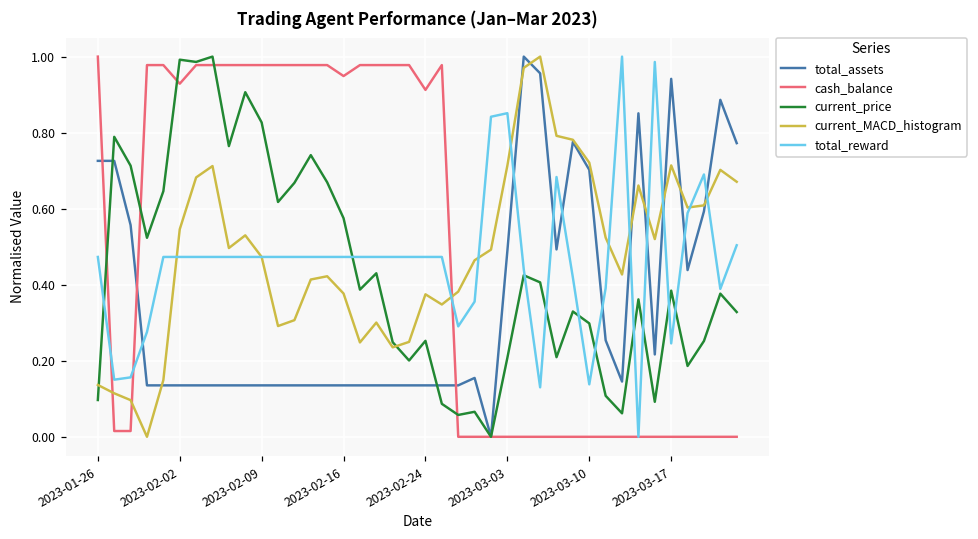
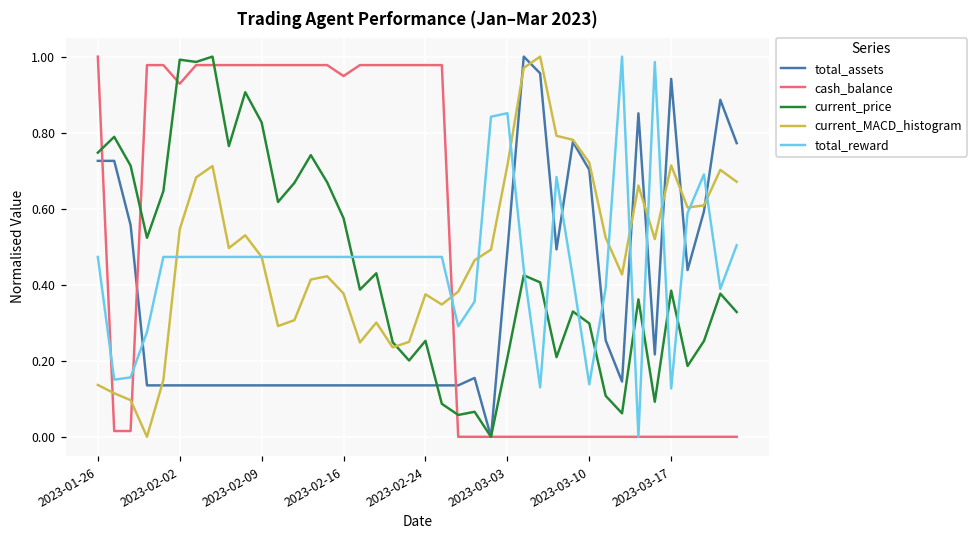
  {
    "total_assets": {
      "2023-01-26": 0.73,
      "2023-02-02": 0.14,
      "2023-02-09": 0.14,
      "2023-02-16": 0.14,
      "2023-02-24": 0.14,
      "2023-03-03": 0.49,
      "2023-03-10": 0.70,
      "2023-03-17": 0.94
    },
    "cash_balance": {
      "2023-01-26": 1.00,
      "2023-02-02": 0.93,
      "2023-02-09": 0.98,
      "2023-02-16": 0.95,
-     "2023-02-24": 0.91,
+     "2023-02-24": 0.98,
      "2023-03-03": 0.00,
      "2023-03-10": 0.00,
      "2023-03-17": 0.00
    },
    "current_price": {
-     "2023-01-26": 0.10,
+     "2023-01-26": 0.75,
      "2023-02-02": 0.99,
      "2023-02-09": 0.83,
      "2023-02-16": 0.57,
      "2023-02-24": 0.25,
      "2023-03-03": 0.21,
      "2023-03-10": 0.30,
      "2023-03-17": 0.38
    },
    "current_MACD_histogram": {
      "2023-01-26": 0.14,
      "2023-02-02": 0.55,
      "2023-02-16": 0.38,
      "2023-02-24": 0.37,
      "2023-03-03": 0.71,
      "2023-03-10": 0.72,
      "2023-03-17": 0.71
    },
    "total_reward": {
      "2023-01-26": 0.47,
      "2023-02-02": 0.47,
      "2023-02-16": 0.47,
      "2023-02-24": 0.47,
      "2023-03-03": 0.85,
      "2023-03-10": 0.14,
-     "2023-03-17": 0.25
+     "2023-03-17": 0.13
    }
  }
